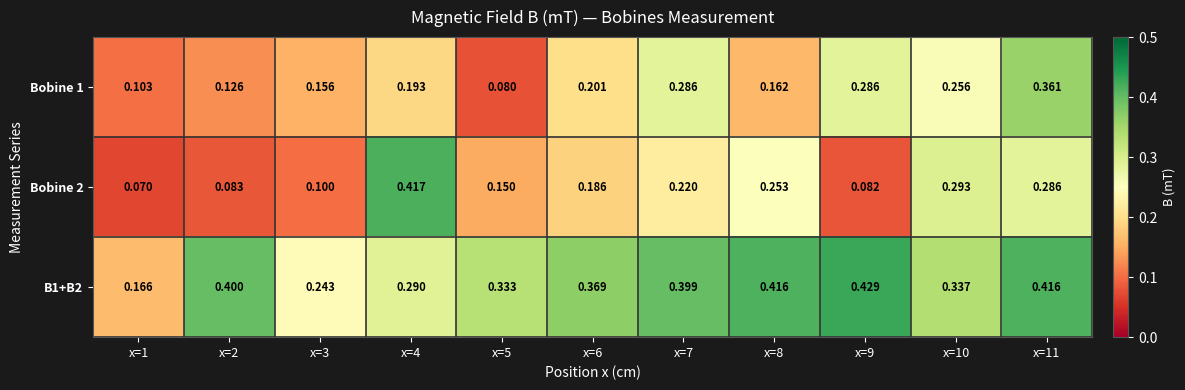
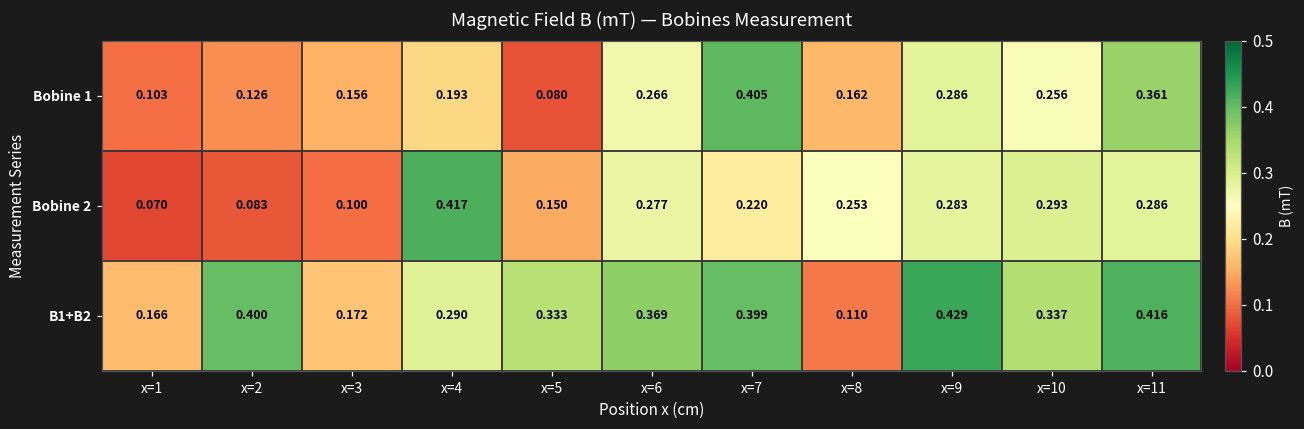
  {
    "Bobine 1": {
      "x=1": 0.103,
      "x=2": 0.126,
      "x=3": 0.156,
      "x=4": 0.193,
      "x=5": 0.080,
-     "x=6": 0.201,
-     "x=7": 0.286,
+     "x=6": 0.266,
+     "x=7": 0.405,
      "x=8": 0.162,
      "x=9": 0.286,
      "x=10": 0.256,
      "x=11": 0.361
    },
    "Bobine 2": {
      "x=1": 0.070,
      "x=2": 0.083,
      "x=3": 0.100,
      "x=4": 0.417,
      "x=5": 0.150,
-     "x=6": 0.186,
+     "x=6": 0.277,
      "x=7": 0.220,
      "x=8": 0.253,
-     "x=9": 0.082,
+     "x=9": 0.283,
      "x=10": 0.293,
      "x=11": 0.286
    },
    "B1+B2": {
      "x=1": 0.166,
      "x=2": 0.400,
-     "x=3": 0.243,
+     "x=3": 0.172,
      "x=4": 0.290,
      "x=5": 0.333,
      "x=6": 0.369,
      "x=7": 0.399,
-     "x=8": 0.416,
+     "x=8": 0.110,
      "x=9": 0.429,
      "x=10": 0.337,
      "x=11": 0.416
    }
  }
